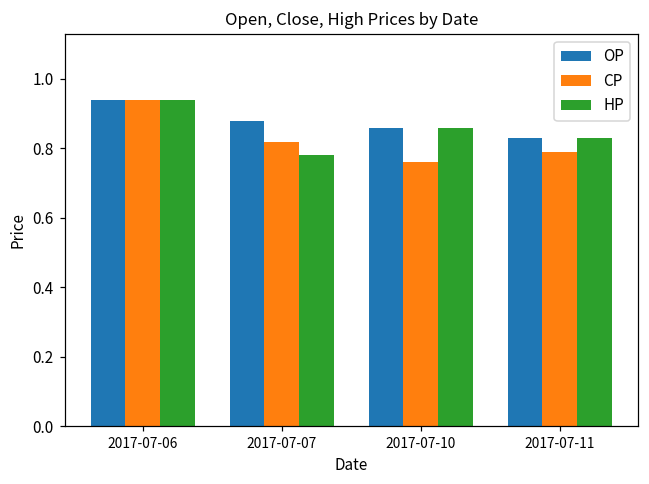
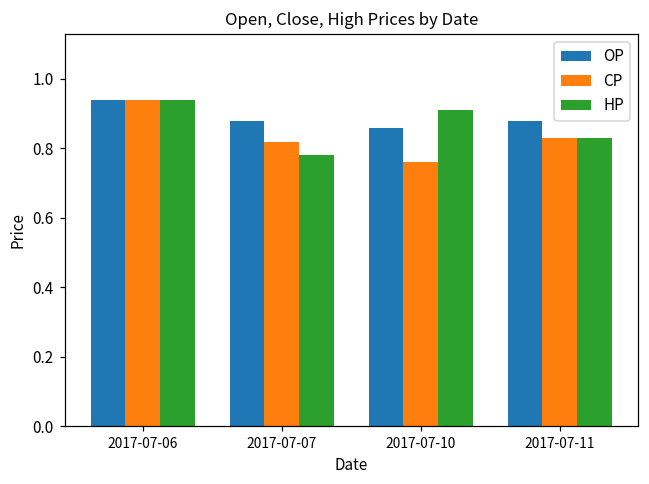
  {
    "OP": {
      "2017-07-06": 0.94,
      "2017-07-07": 0.88,
      "2017-07-10": 0.86,
-     "2017-07-11": 0.83
+     "2017-07-11": 0.88
    },
    "CP": {
      "2017-07-06": 0.94,
      "2017-07-07": 0.82,
      "2017-07-10": 0.76,
-     "2017-07-11": 0.79
+     "2017-07-11": 0.83
    },
    "HP": {
      "2017-07-06": 0.94,
      "2017-07-07": 0.78,
-     "2017-07-10": 0.86,
+     "2017-07-10": 0.91,
      "2017-07-11": 0.83
    }
  }
